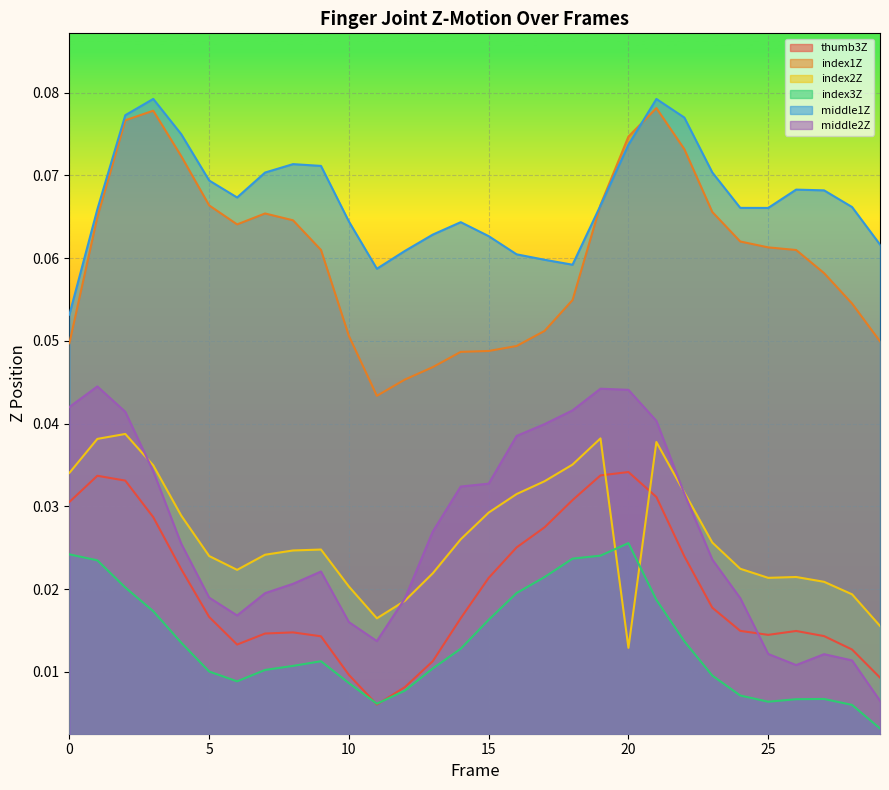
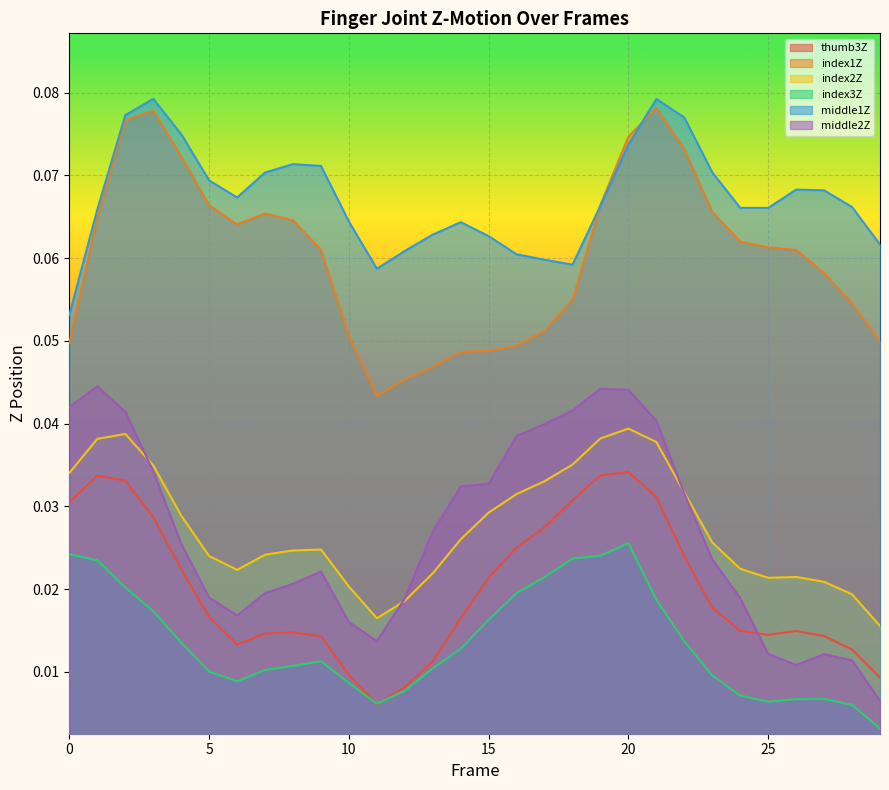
  {
    "index2Z": {
      "0": 0.034,
      "5": 0.024,
      "10": 0.020,
      "15": 0.029,
-     "20": 0.013,
+     "20": 0.039,
      "25": 0.021
    },
    "index3Z": {
      "0": 0.024,
      "5": 0.010,
      "10": 0.009,
      "15": 0.016,
      "20": 0.026,
      "25": 0.006
    },
    "middle1Z": {
      "0": 0.053,
      "5": 0.069,
      "10": 0.064,
      "15": 0.063,
      "20": 0.074,
      "25": 0.066
    },
    "middle2Z": {
      "0": 0.042,
      "5": 0.019,
      "10": 0.016,
      "15": 0.033,
      "20": 0.044,
      "25": 0.012
    }
  }
